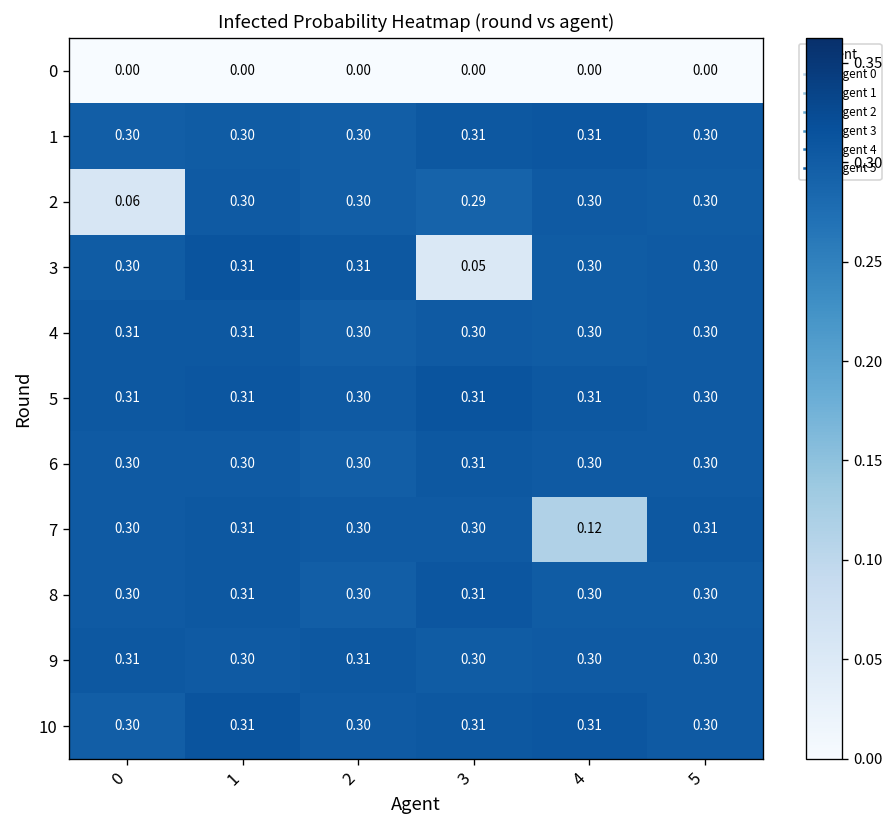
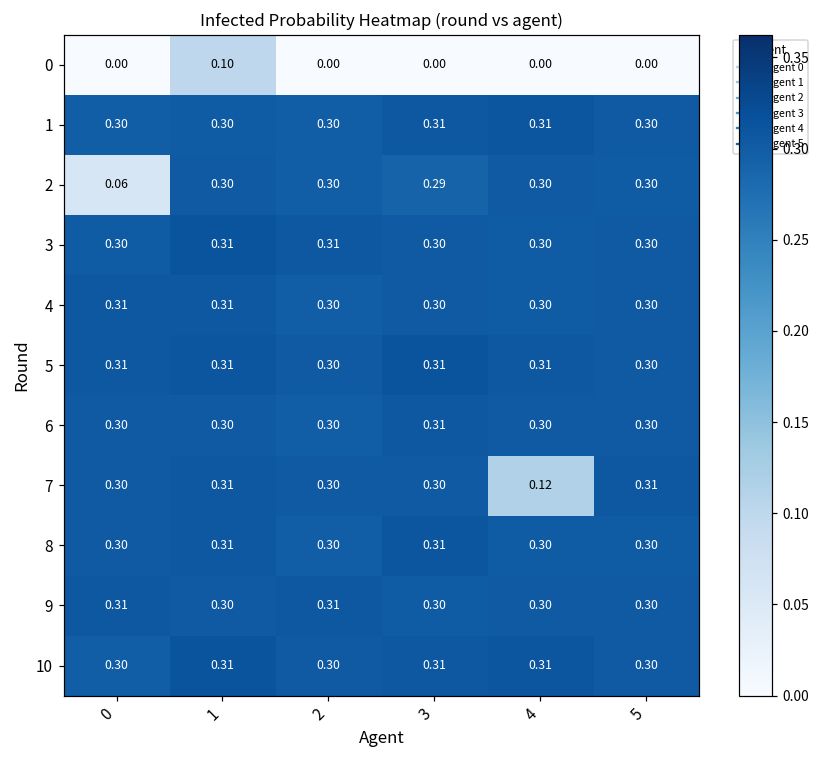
  {
    "0": {
      "0": 0.00,
-     "1": 0.00,
+     "1": 0.10,
      "2": 0.00,
      "3": 0.00,
      "4": 0.00,
      "5": 0.00
    },
    "1": {
      "0": 0.30,
      "1": 0.30,
      "2": 0.30,
      "3": 0.31,
      "4": 0.31,
      "5": 0.30
    },
    "2": {
      "0": 0.06,
      "1": 0.30,
      "2": 0.30,
      "3": 0.29,
      "4": 0.30,
      "5": 0.30
    },
    "3": {
      "0": 0.30,
      "1": 0.31,
      "2": 0.31,
-     "3": 0.05,
+     "3": 0.30,
      "4": 0.30,
      "5": 0.30
    },
    "4": {
      "0": 0.31,
      "1": 0.31,
      "2": 0.30,
      "3": 0.30,
      "4": 0.30,
      "5": 0.30
    },
    "5": {
      "0": 0.31,
      "1": 0.31,
      "2": 0.30,
      "3": 0.31,
      "4": 0.31,
      "5": 0.30
    },
    "6": {
      "0": 0.30,
      "1": 0.30,
      "2": 0.30,
      "3": 0.31,
      "4": 0.30,
      "5": 0.30
    },
    "7": {
      "0": 0.30,
      "1": 0.31,
      "2": 0.30,
      "3": 0.30,
      "4": 0.12,
      "5": 0.31
    },
    "8": {
      "0": 0.30,
      "1": 0.31,
      "2": 0.30,
      "3": 0.31,
      "4": 0.30,
      "5": 0.30
    },
    "9": {
      "0": 0.31,
      "1": 0.30,
      "2": 0.31,
      "3": 0.30,
      "4": 0.30,
      "5": 0.30
    },
    "10": {
      "0": 0.30,
      "1": 0.31,
      "2": 0.30,
      "3": 0.31,
      "4": 0.31,
      "5": 0.30
    }
  }
